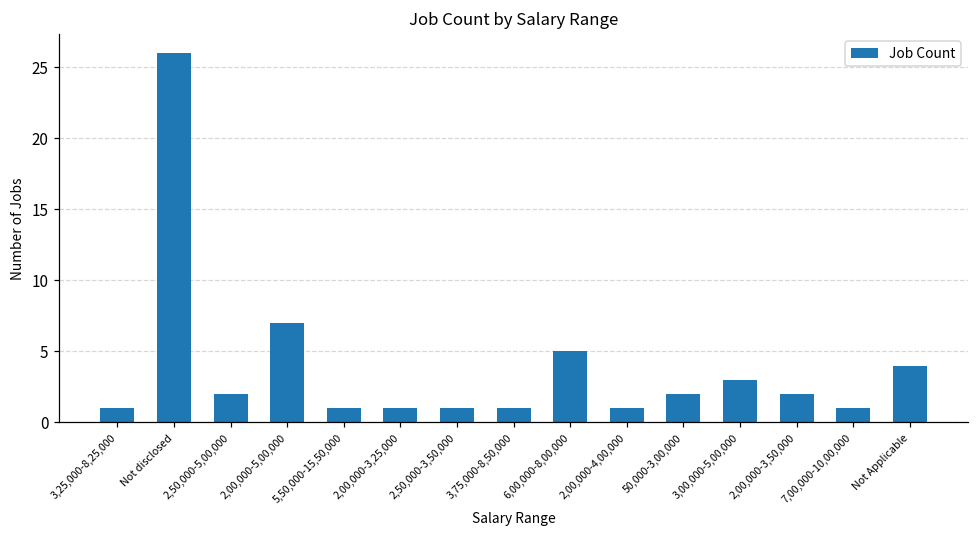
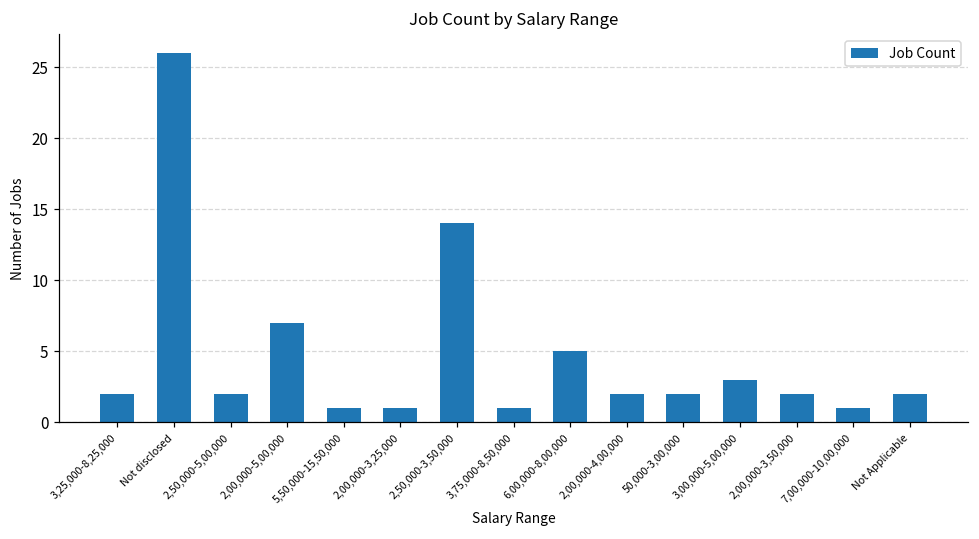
  {
-   "3,25,000-8,25,000": 1,
+   "3,25,000-8,25,000": 2,
    "Not disclosed": 26,
    "2,50,000-5,00,000": 2,
    "2,00,000-5,00,000": 7,
    "5,50,000-15,50,000": 1,
    "2,00,000-3,25,000": 1,
-   "2,50,000-3,50,000": 1,
+   "2,50,000-3,50,000": 14,
    "3,75,000-8,50,000": 1,
    "6,00,000-8,00,000": 5,
-   "2,00,000-4,00,000": 1,
+   "2,00,000-4,00,000": 2,
    "50,000-3,00,000": 2,
    "3,00,000-5,00,000": 3,
    "2,00,000-3,50,000": 2,
    "7,00,000-10,00,000": 1,
-   "Not Applicable": 4
+   "Not Applicable": 2
  }
